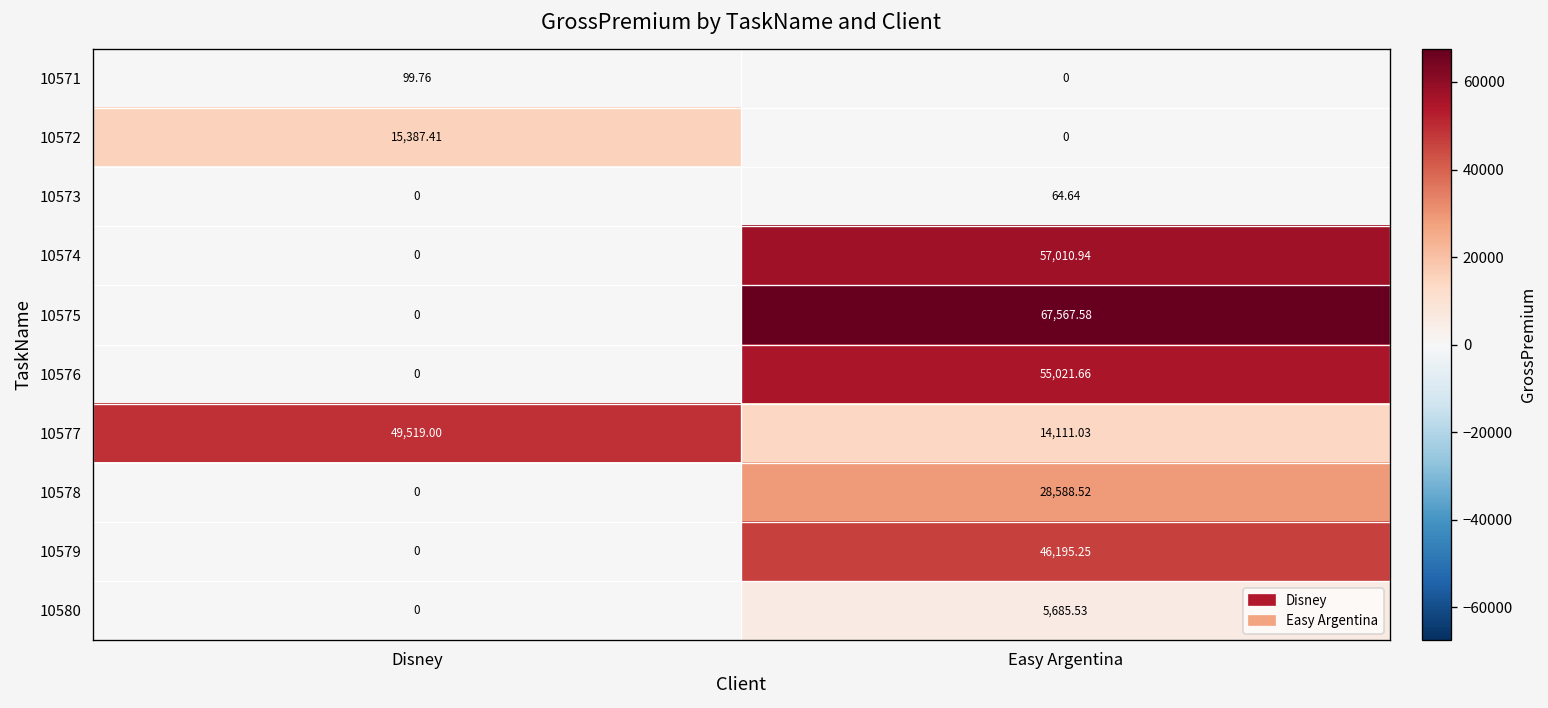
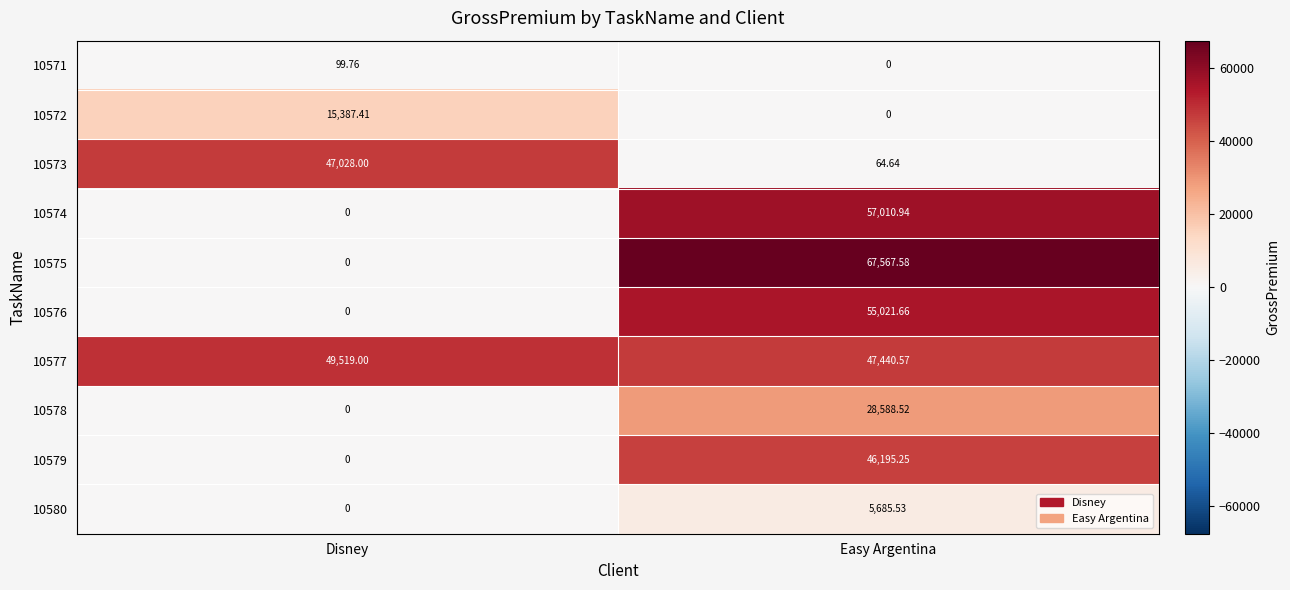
  {
    "10571": {
      "Disney": "99.76",
      "Easy Argentina": "0"
    },
    "10572": {
      "Disney": "15,387.41",
      "Easy Argentina": "0"
    },
    "10573": {
-     "Disney": "0",
+     "Disney": "47,028.00",
      "Easy Argentina": "64.64"
    },
    "10574": {
      "Disney": "0",
      "Easy Argentina": "57,010.94"
    },
    "10575": {
      "Disney": "0",
      "Easy Argentina": "67,567.58"
    },
    "10576": {
      "Disney": "0",
      "Easy Argentina": "55,021.66"
    },
    "10577": {
      "Disney": "49,519.00",
-     "Easy Argentina": "14,111.03"
+     "Easy Argentina": "47,440.57"
    },
    "10578": {
      "Disney": "0",
      "Easy Argentina": "28,588.52"
    },
    "10579": {
      "Disney": "0",
      "Easy Argentina": "46,195.25"
    },
    "10580": {
      "Disney": "0",
      "Easy Argentina": "5,685.53"
    }
  }
